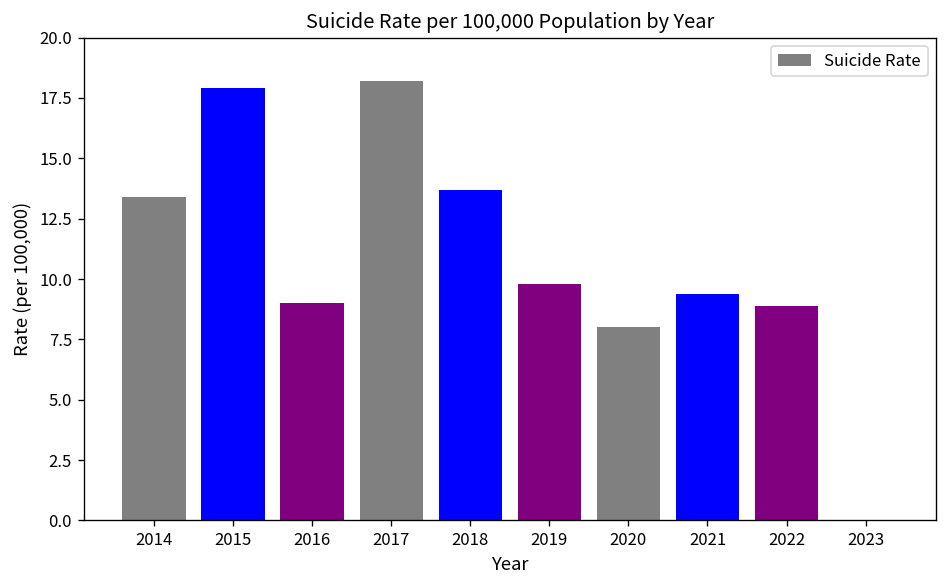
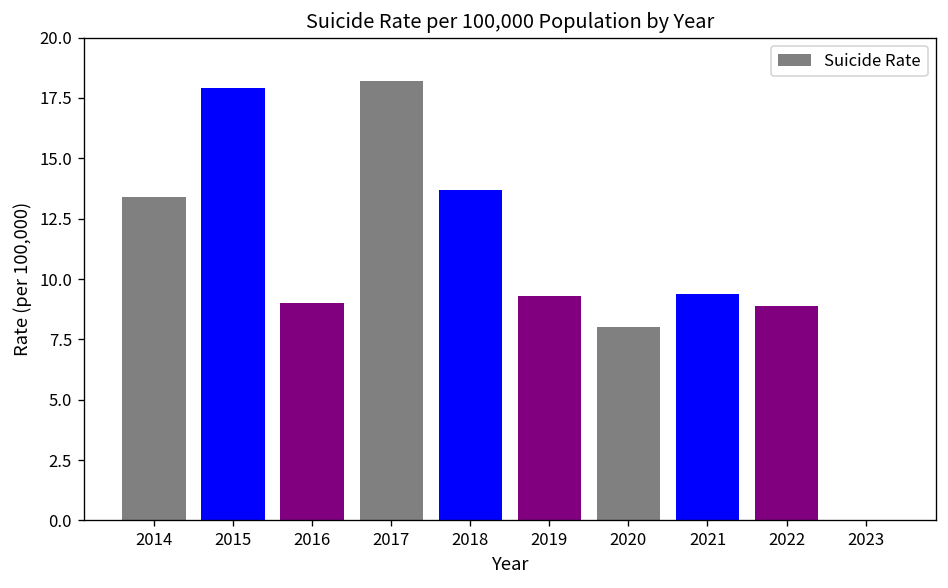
  {
    "2014": 13.4,
    "2015": 17.9,
    "2016": 9.0,
    "2017": 18.2,
    "2018": 13.7,
-   "2019": 9.8,
+   "2019": 9.3,
    "2020": 8.0,
    "2021": 9.4,
    "2022": 8.9,
    "2023": 0.0
  }
